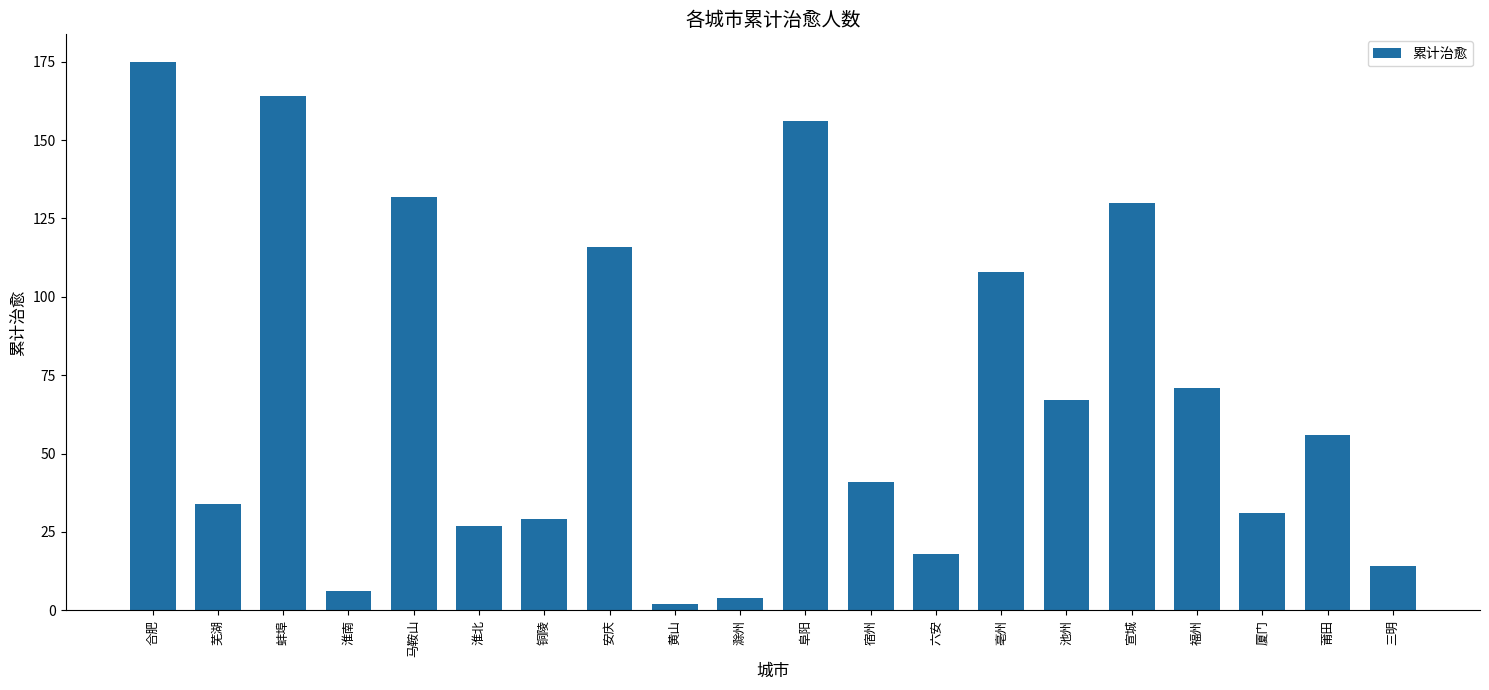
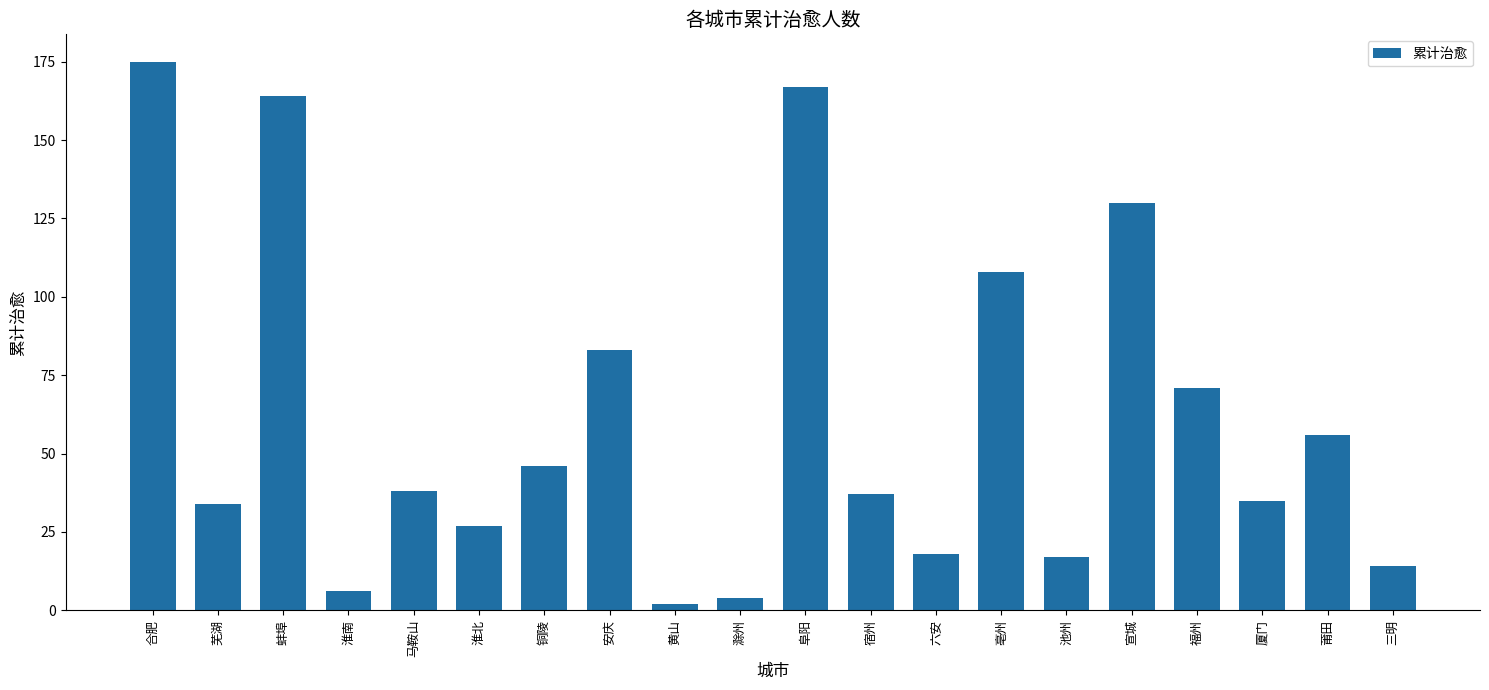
  {
    "合肥": 175,
    "芜湖": 34,
    "蚌埠": 164,
    "淮南": 6,
-   "马鞍山": 132,
+   "马鞍山": 38,
    "淮北": 27,
-   "铜陵": 29,
-   "安庆": 116,
+   "铜陵": 46,
+   "安庆": 83,
    "黄山": 2,
    "滁州": 4,
-   "阜阳": 156,
-   "宿州": 41,
+   "阜阳": 167,
+   "宿州": 37,
    "六安": 18,
    "亳州": 108,
-   "池州": 67,
+   "池州": 17,
    "宣城": 130,
    "福州": 71,
-   "厦门": 31,
+   "厦门": 35,
    "莆田": 56,
    "三明": 14
  }
